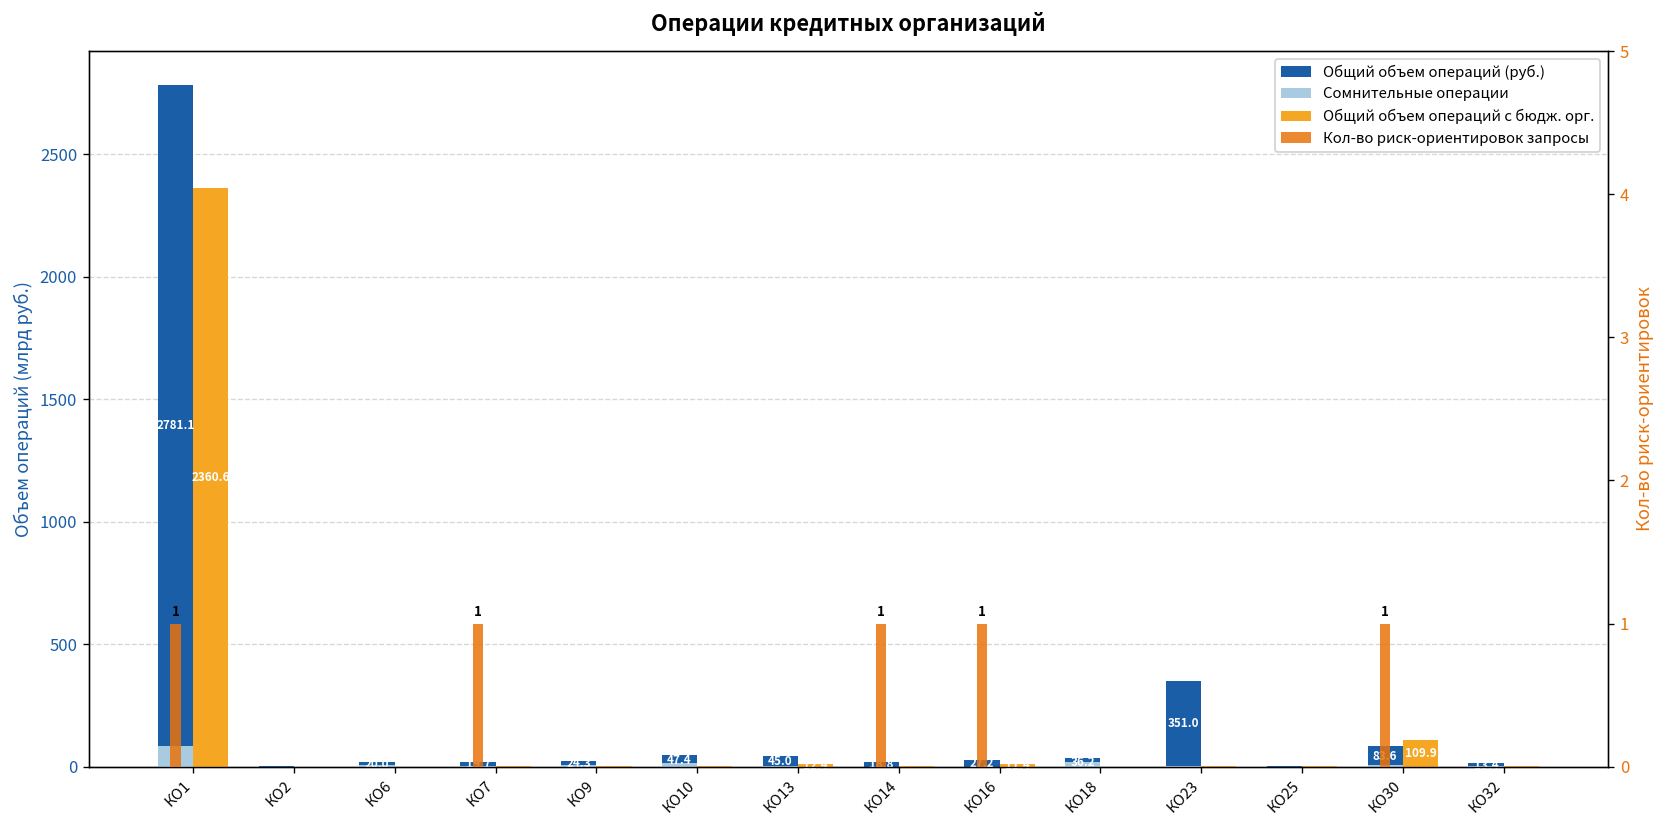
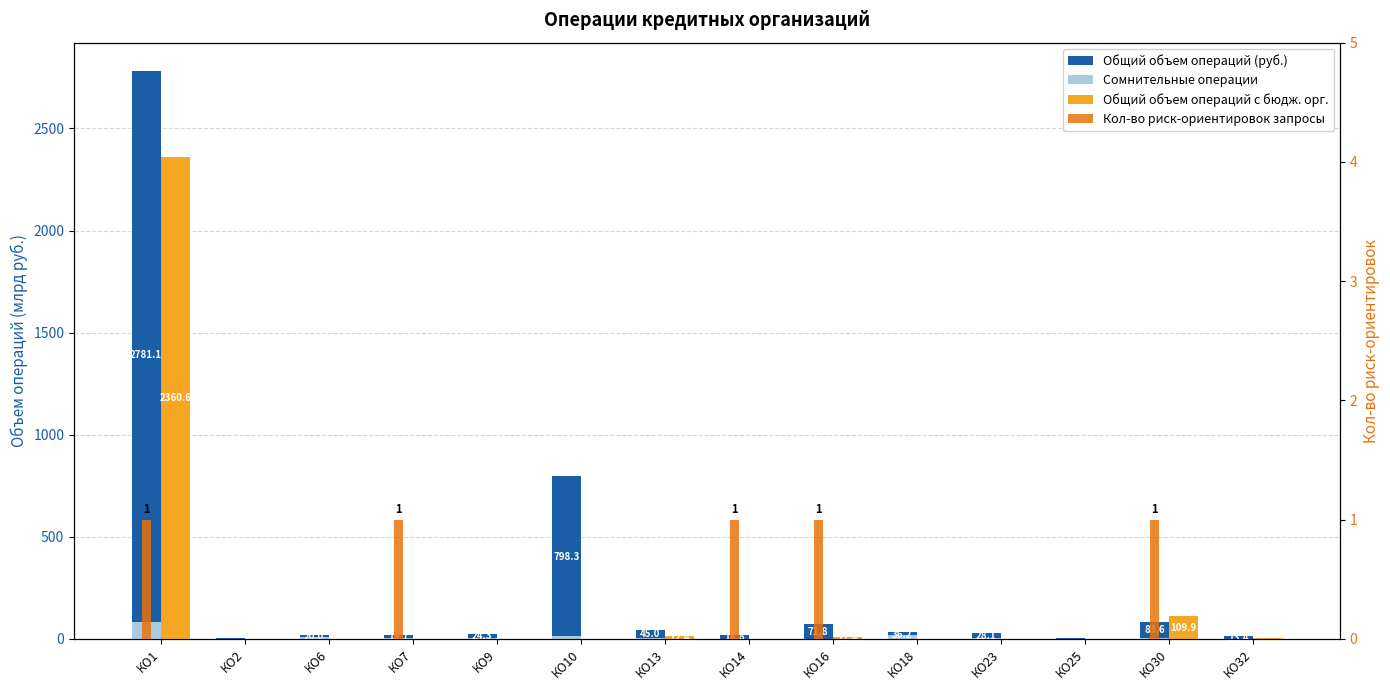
  {
    "Общий объем операций (руб.)": {
      "КО1": 2781.1,
      "КО7": 19.7,
-     "КО10": 47.4,
+     "КО10": 798.3,
      "КО13": 45.0,
      "КО14": 18.8,
-     "КО16": 27.2,
+     "КО16": 71.8,
      "КО18": 36.2,
-     "КО23": 351.0,
+     "КО23": 28.1,
      "КО30": 83.6
    }
  }
